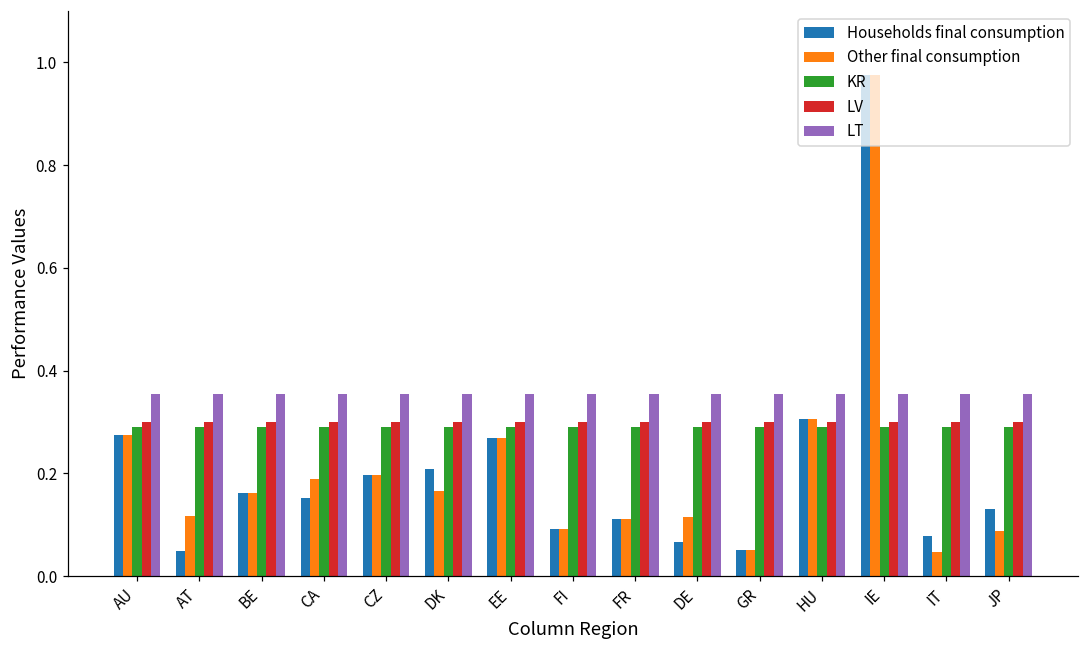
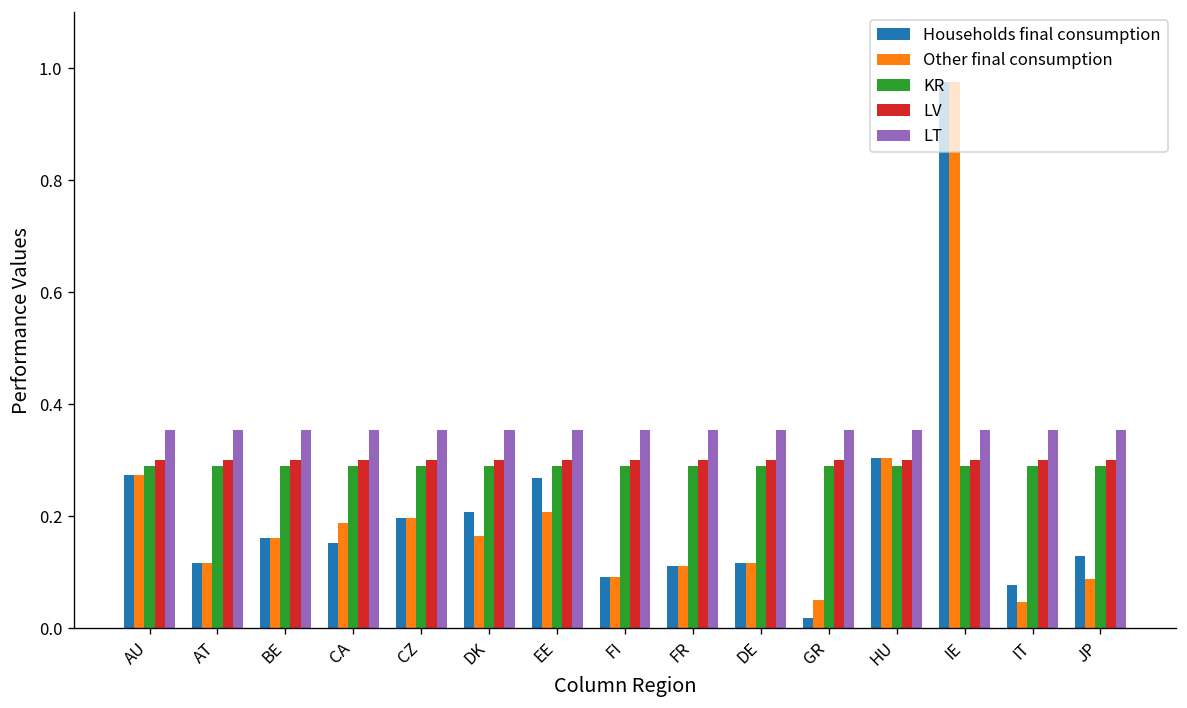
  {
    "Households final consumption": {
      "AU": 0.27,
-     "AT": 0.05,
+     "AT": 0.12,
      "BE": 0.16,
      "CA": 0.15,
      "CZ": 0.20,
      "DK": 0.21,
      "EE": 0.27,
      "FI": 0.09,
      "FR": 0.11,
-     "DE": 0.07,
-     "GR": 0.05,
+     "DE": 0.12,
+     "GR": 0.02,
      "HU": 0.30,
      "IT": 0.08,
      "JP": 0.13
    },
    "Other final consumption": {
      "AU": 0.27,
      "AT": 0.12,
      "BE": 0.16,
      "CA": 0.19,
      "CZ": 0.20,
      "DK": 0.17,
-     "EE": 0.27,
+     "EE": 0.21,
      "FI": 0.09,
      "FR": 0.11,
      "DE": 0.12,
      "GR": 0.05,
      "HU": 0.30,
      "IT": 0.05,
      "JP": 0.09
    },
    "KR": {
      "AU": 0.29,
      "AT": 0.29,
      "BE": 0.29,
      "CA": 0.29,
      "CZ": 0.29,
      "DK": 0.29,
      "EE": 0.29,
      "FI": 0.29,
      "FR": 0.29,
      "DE": 0.29,
      "GR": 0.29,
      "HU": 0.29,
      "IE": 0.29,
      "IT": 0.29,
      "JP": 0.29
    },
    "LV": {
      "AU": 0.30,
      "AT": 0.30,
      "BE": 0.30,
      "CA": 0.30,
      "CZ": 0.30,
      "DK": 0.30,
      "EE": 0.30,
      "FI": 0.30,
      "FR": 0.30,
      "DE": 0.30,
      "GR": 0.30,
      "HU": 0.30,
      "IE": 0.30,
      "IT": 0.30,
      "JP": 0.30
    },
    "LT": {
      "AU": 0.35,
      "AT": 0.35,
      "BE": 0.35,
      "CA": 0.35,
      "CZ": 0.35,
      "DK": 0.35,
      "EE": 0.35,
      "FI": 0.35,
      "FR": 0.35,
      "DE": 0.35,
      "GR": 0.35,
      "HU": 0.35,
      "IE": 0.35,
      "IT": 0.35,
      "JP": 0.35
    }
  }
